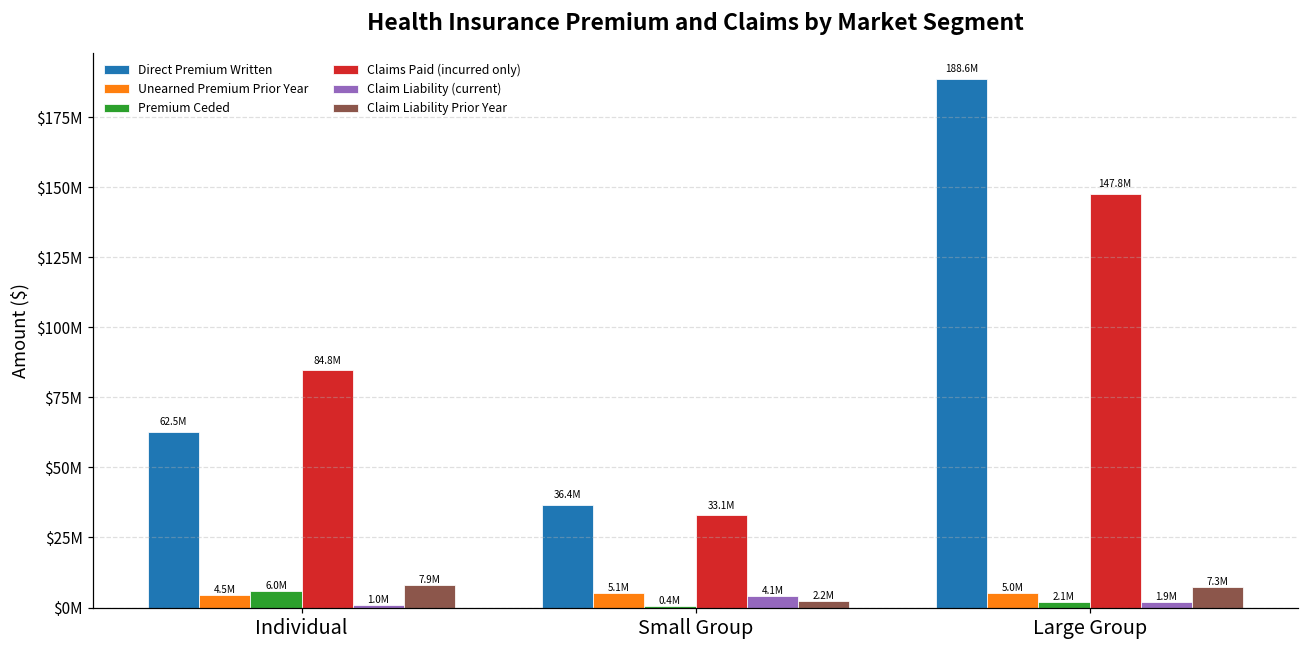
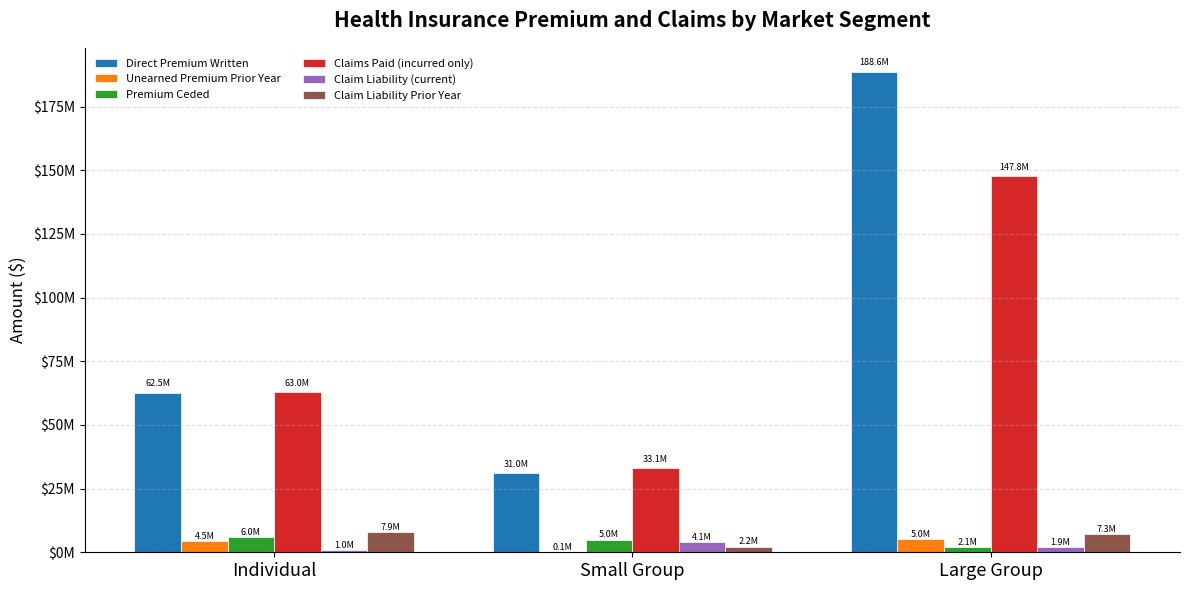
  {
    "Direct Premium Written": {
      "Individual": "62.5M",
-     "Small Group": "36.4M",
+     "Small Group": "31.0M",
      "Large Group": "188.6M"
    },
    "Unearned Premium Prior Year": {
      "Individual": "4.5M",
-     "Small Group": "5.1M",
+     "Small Group": "0.1M",
      "Large Group": "5.0M"
    },
    "Premium Ceded": {
      "Individual": "6.0M",
-     "Small Group": "0.4M",
+     "Small Group": "5.0M",
      "Large Group": "2.1M"
    },
    "Claims Paid (incurred only)": {
-     "Individual": "84.8M",
+     "Individual": "63.0M",
      "Small Group": "33.1M",
      "Large Group": "147.8M"
    },
    "Claim Liability (current)": {
      "Individual": "1.0M",
      "Small Group": "4.1M",
      "Large Group": "1.9M"
    },
    "Claim Liability Prior Year": {
      "Individual": "7.9M",
      "Small Group": "2.2M",
      "Large Group": "7.3M"
    }
  }
